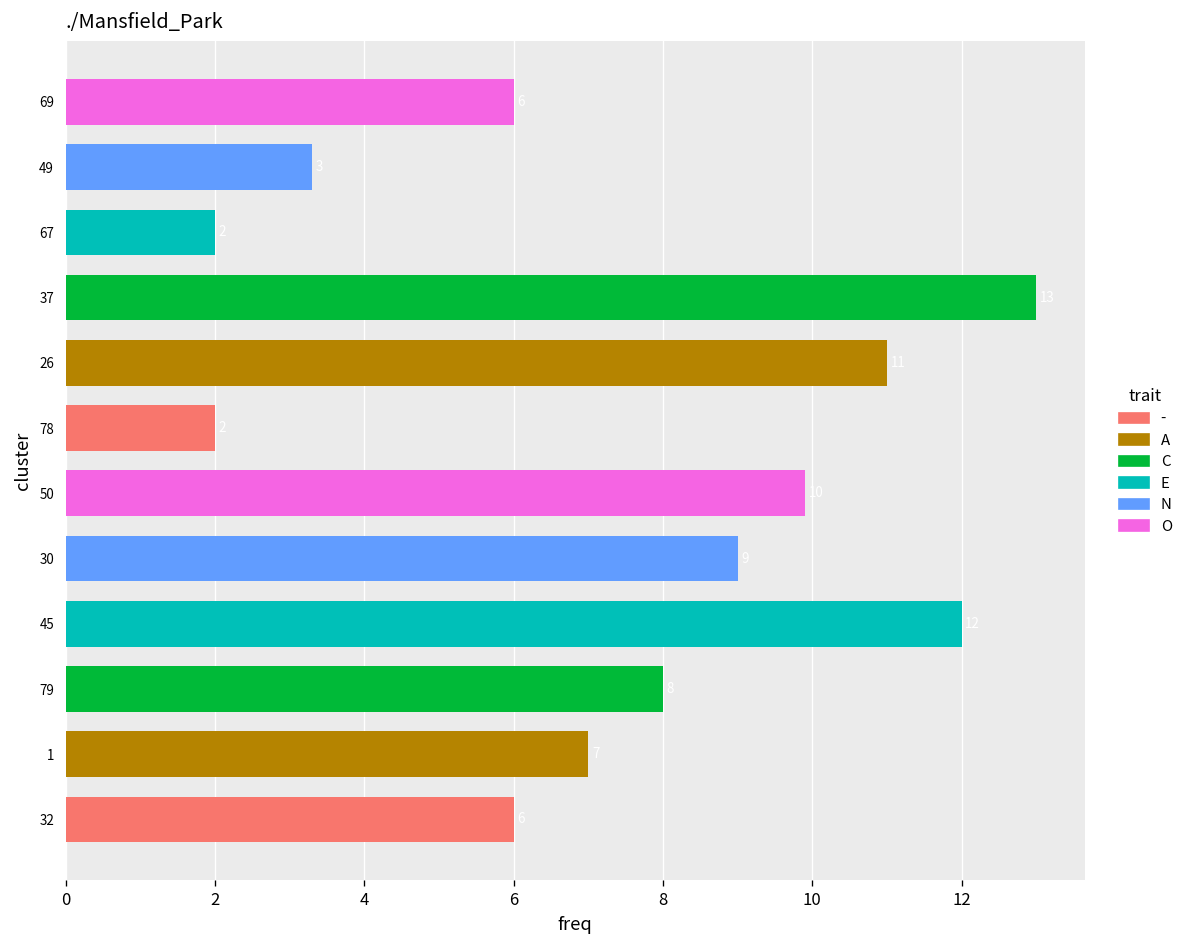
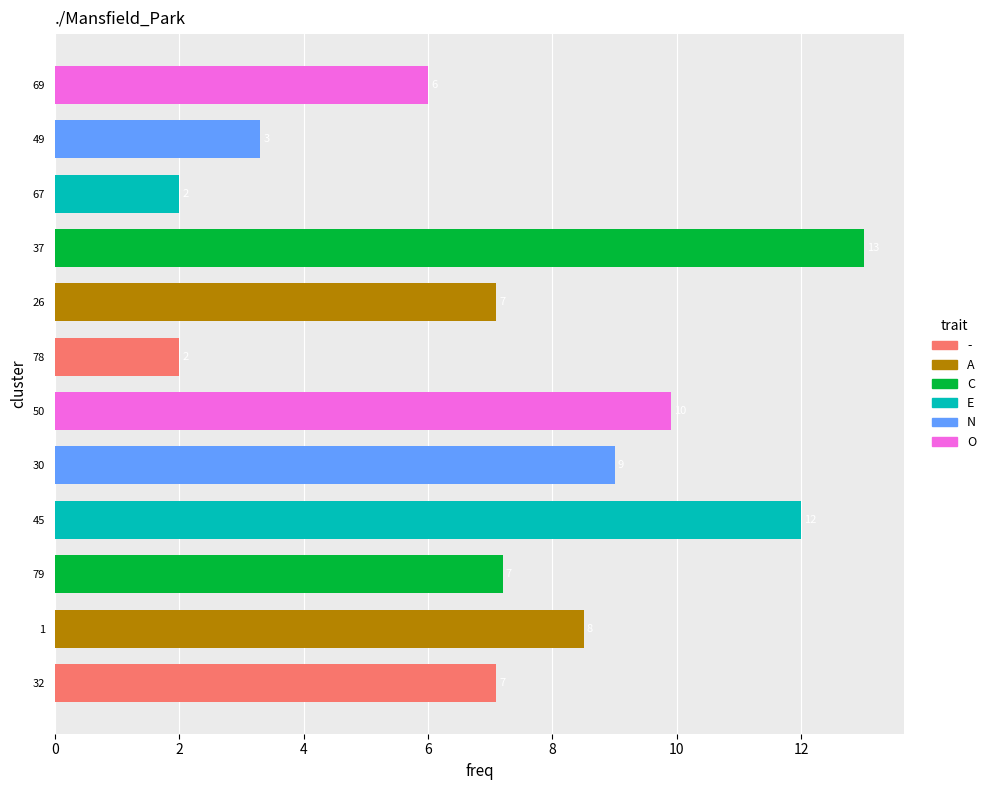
  {
    "69": 6.0,
    "49": 3.3,
    "67": 2.0,
    "37": 13.0,
-   "26": 11.0,
+   "26": 7.1,
    "78": 2.0,
    "50": 9.9,
    "30": 9.0,
    "45": 12.0,
-   "79": 8.0,
-   "1": 7.0,
-   "32": 6.0
+   "79": 7.2,
+   "1": 8.5,
+   "32": 7.1
  }
